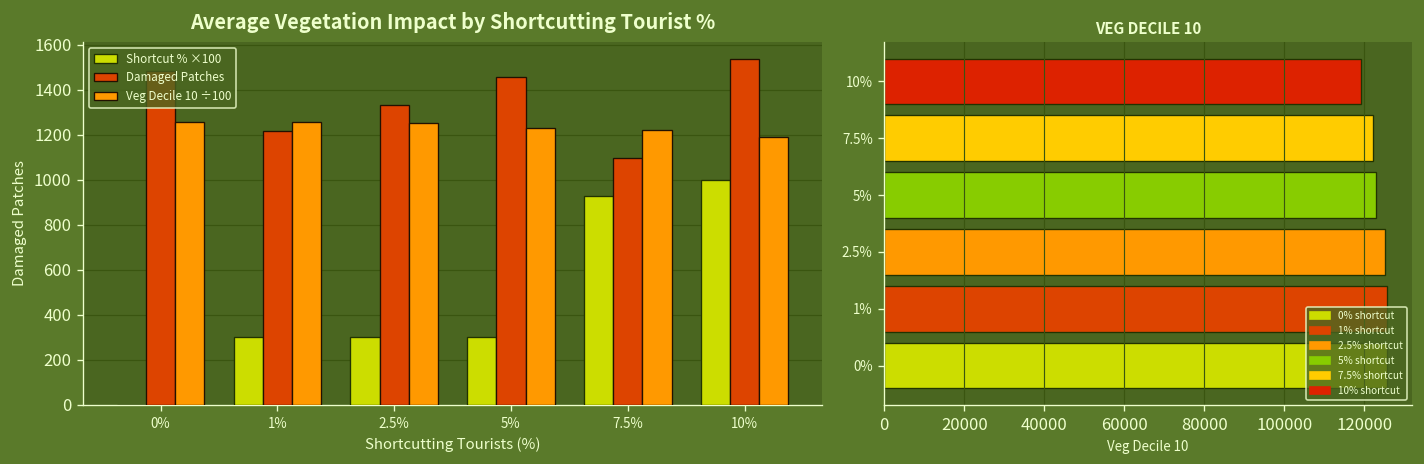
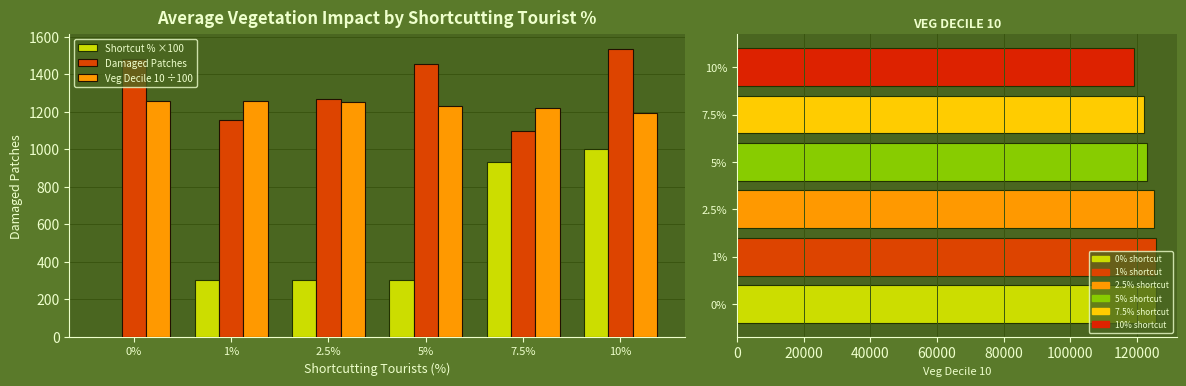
  {
    "Average Vegetation Impact by Shortcutting Tourist %": {
      "Shortcut % ×100": {
        "0%": 0,
        "1%": 300,
        "2.5%": 300,
        "5%": 300,
        "7.5%": 930,
        "10%": 1000
      },
      "Damaged Patches": {
-       "1%": 1220,
-       "2.5%": 1330,
+       "1%": 1160,
+       "2.5%": 1270,
        "5%": 1460,
        "7.5%": 1100,
        "10%": 1540
      },
      "Veg Decile 10 ÷100": {
        "0%": 1260,
        "1%": 1260,
        "2.5%": 1250,
        "5%": 1230,
        "7.5%": 1220,
        "10%": 1190
      }
    },
    "VEG DECILE 10": {
      "10%": 119000,
      "7.5%": 122000,
      "5%": 123000,
      "2.5%": 125000
    }
  }
